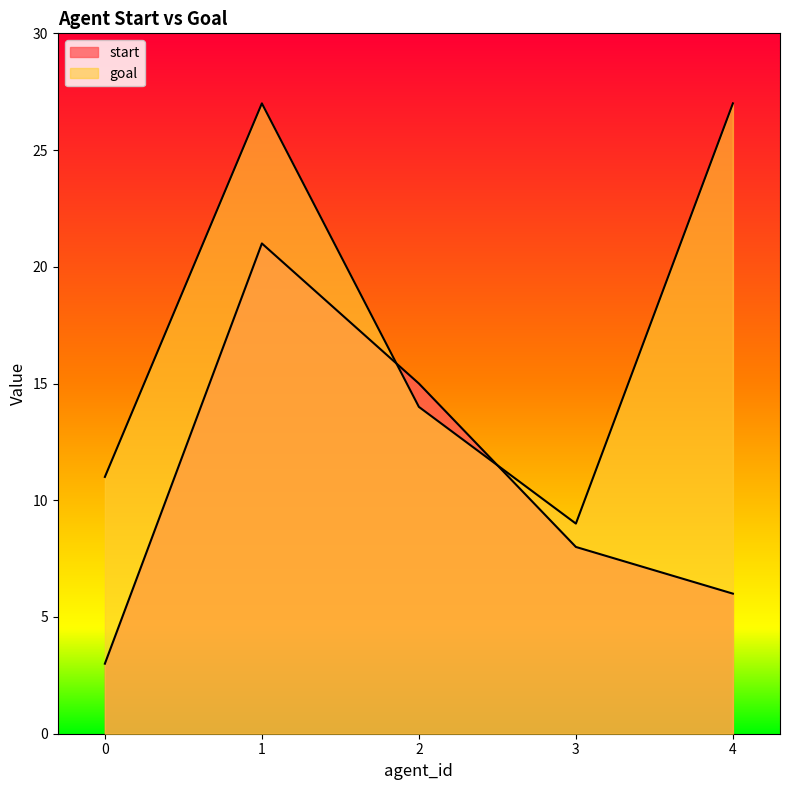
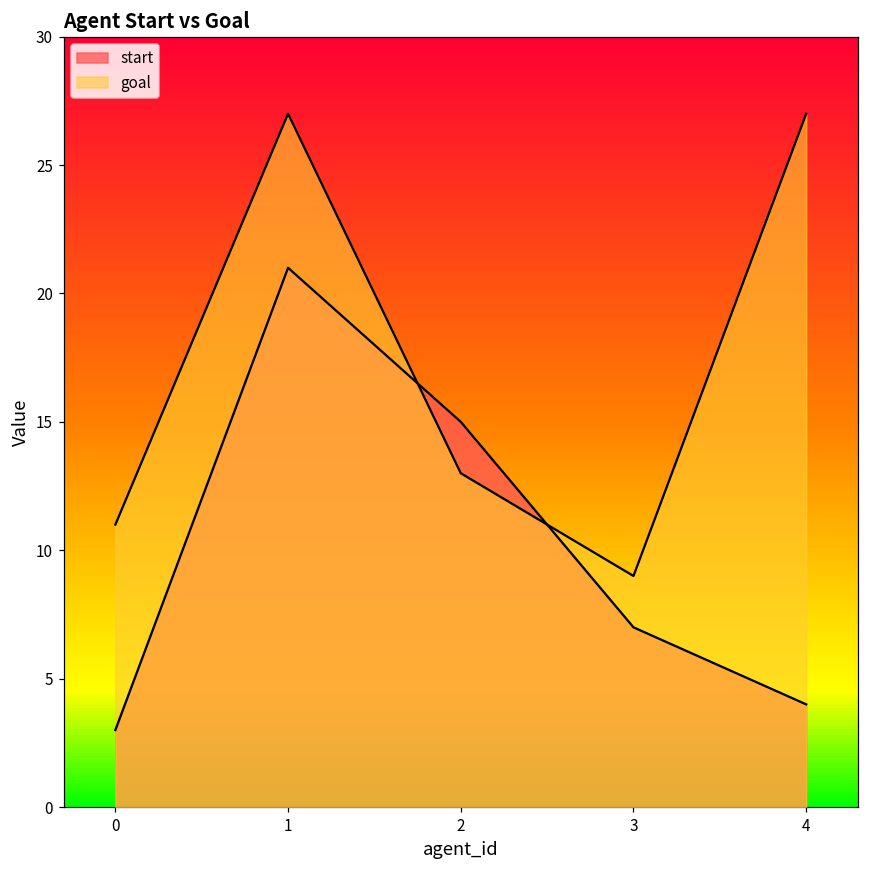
  {
    "start": {
      "0": 3,
      "1": 21,
      "2": 15,
-     "3": 8,
-     "4": 6
+     "3": 7,
+     "4": 4
    },
    "goal": {
      "0": 11,
      "1": 27,
-     "2": 14,
+     "2": 13,
      "3": 9,
      "4": 27
    }
  }
